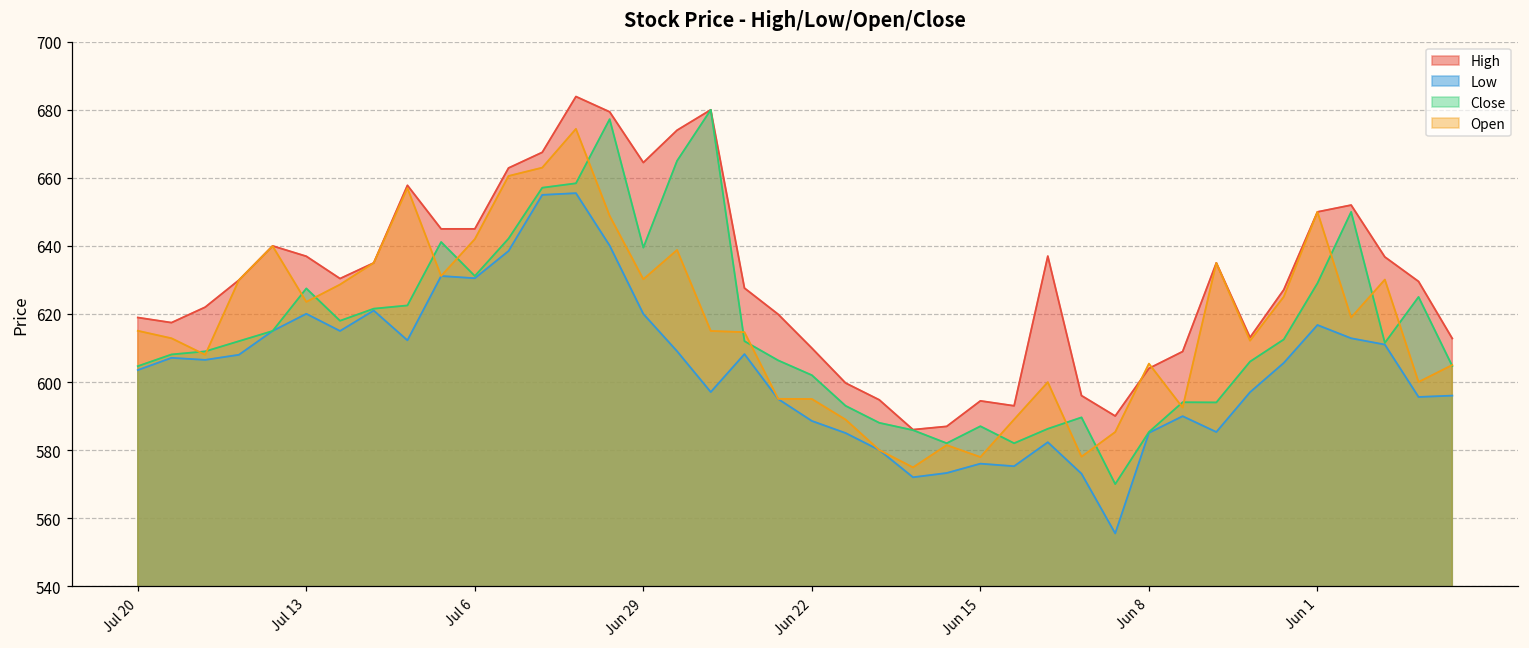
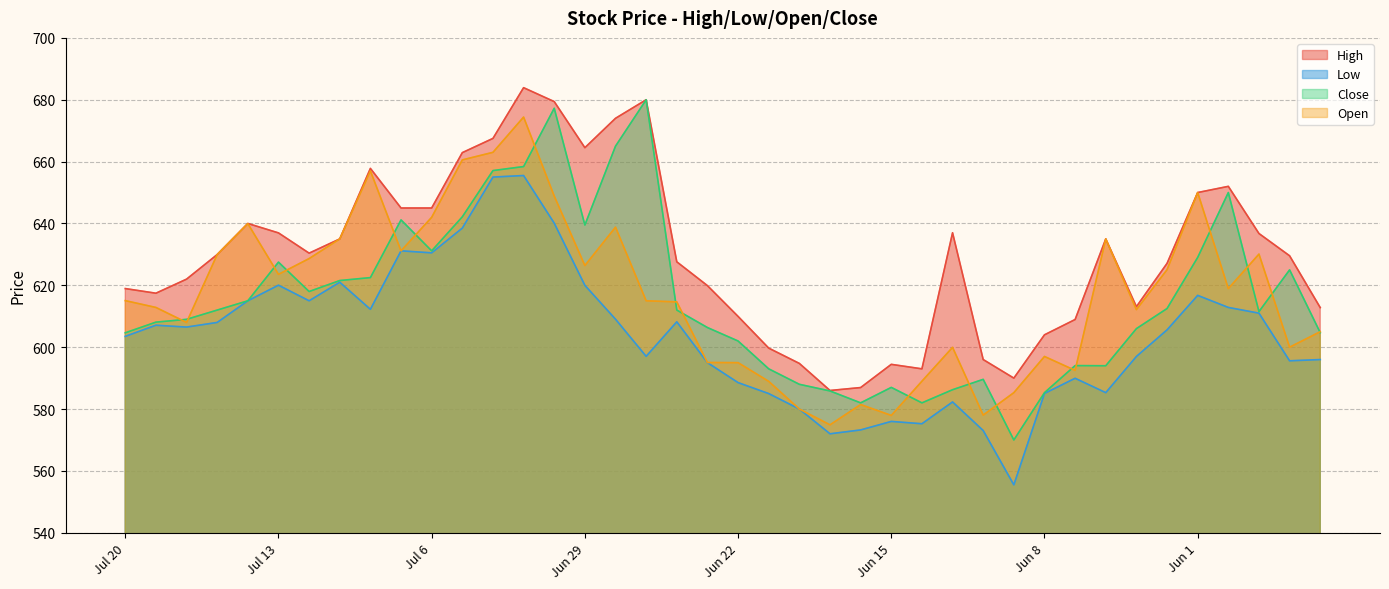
  {
    "High": {
      "Jul 20": 619,
      "Jul 13": 637,
      "Jul 6": 645,
      "Jun 29": 665,
      "Jun 22": 610,
      "Jun 15": 594,
      "Jun 8": 604
    },
    "Low": {
      "Jul 20": 604,
      "Jul 13": 620,
      "Jun 29": 620,
      "Jun 22": 589,
      "Jun 15": 576,
      "Jun 1": 617
    },
    "Close": {
      "Jul 20": 605,
      "Jul 13": 628,
      "Jun 29": 640,
      "Jun 22": 602,
      "Jun 15": 587,
      "Jun 1": 629
    },
    "Open": {
      "Jul 20": 615,
      "Jul 13": 624,
      "Jul 6": 642,
-     "Jun 29": 630,
+     "Jun 29": 626,
      "Jun 22": 595,
      "Jun 15": 578,
-     "Jun 8": 605
+     "Jun 8": 597
    }
  }
